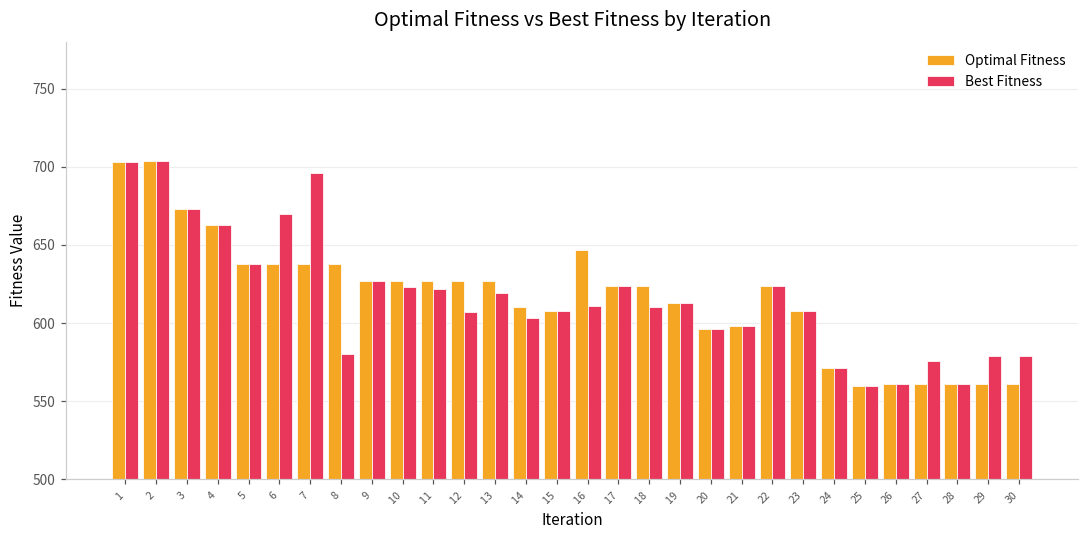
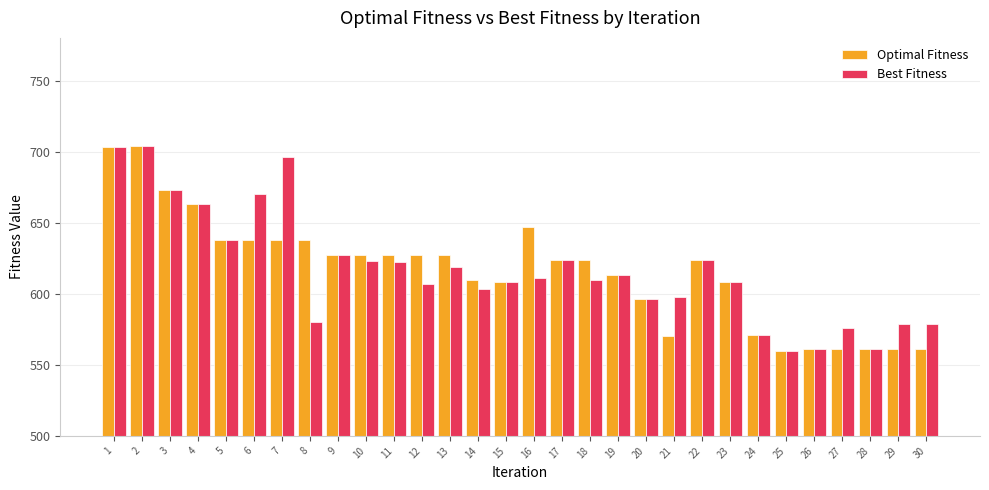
  {
    "Optimal Fitness": {
      "1": 703,
      "2": 704,
      "3": 673,
      "4": 663,
      "5": 638,
      "6": 638,
      "7": 638,
      "8": 638,
      "9": 627,
      "10": 627,
      "11": 627,
      "12": 627,
      "13": 627,
      "14": 610,
      "15": 608,
      "16": 647,
      "17": 624,
      "18": 624,
      "19": 613,
      "20": 596,
-     "21": 598,
+     "21": 570,
      "22": 624,
      "23": 608,
      "24": 571,
      "25": 560,
      "26": 561,
      "27": 561,
      "28": 561,
      "29": 561,
      "30": 561
    },
    "Best Fitness": {
      "1": 703,
      "2": 704,
      "3": 673,
      "4": 663,
      "5": 638,
      "6": 670,
      "7": 696,
      "8": 580,
      "9": 627,
      "10": 623,
      "11": 622,
      "12": 607,
      "13": 619,
      "14": 603,
      "15": 608,
      "16": 611,
      "17": 624,
      "18": 610,
      "19": 613,
      "20": 596,
      "21": 598,
      "22": 624,
      "23": 608,
      "24": 571,
      "25": 560,
      "26": 561,
      "27": 576,
      "28": 561,
      "29": 579,
      "30": 579
    }
  }
